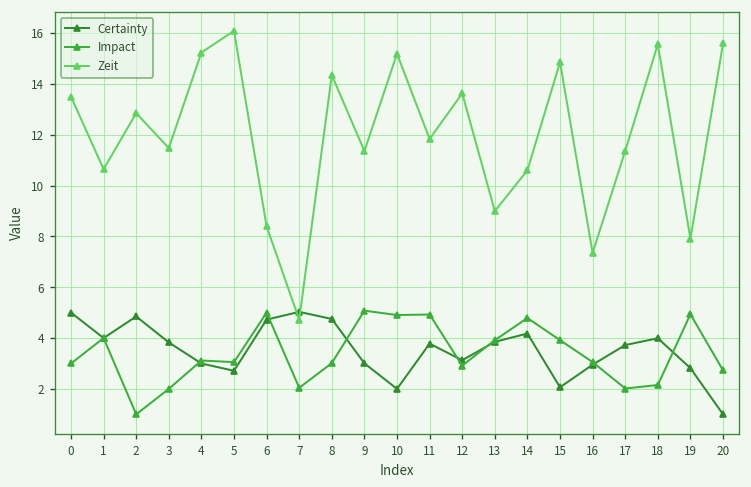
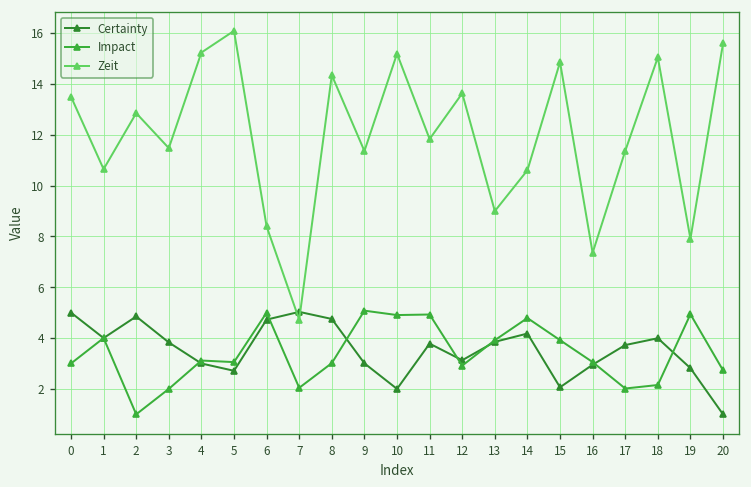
  {
    "Zeit": {
      "0": 13.5,
      "1": 10.6,
      "2": 12.8,
      "3": 11.5,
      "4": 15.2,
      "5": 16.1,
      "6": 8.4,
      "7": 4.7,
      "8": 14.3,
      "9": 11.4,
      "10": 15.2,
      "11": 11.8,
      "12": 13.6,
      "13": 9.0,
      "14": 10.6,
      "15": 14.9,
      "16": 7.4,
      "17": 11.4,
-     "18": 15.6,
+     "18": 15.0,
      "19": 7.9,
      "20": 15.6
    }
  }
